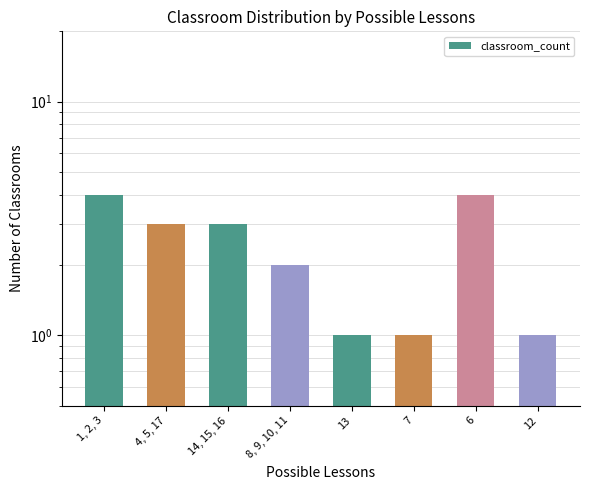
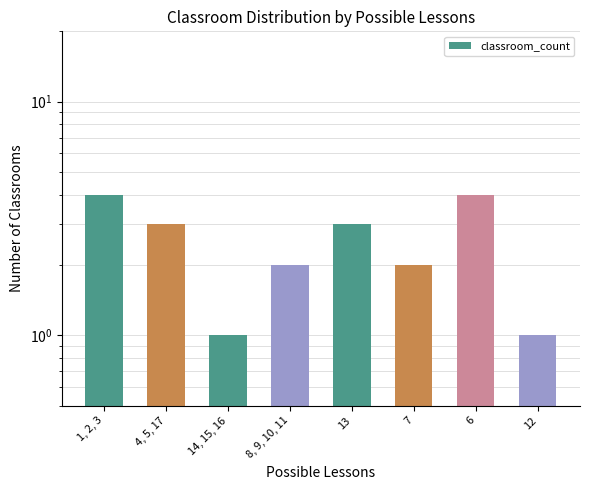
  {
    "1, 2, 3": 4,
    "4, 5, 17": 3,
-   "14, 15, 16": 3,
+   "14, 15, 16": 1,
    "8, 9, 10, 11": 2,
-   "13": 1,
-   "7": 1,
+   "13": 3,
+   "7": 2,
    "6": 4,
    "12": 1
  }
